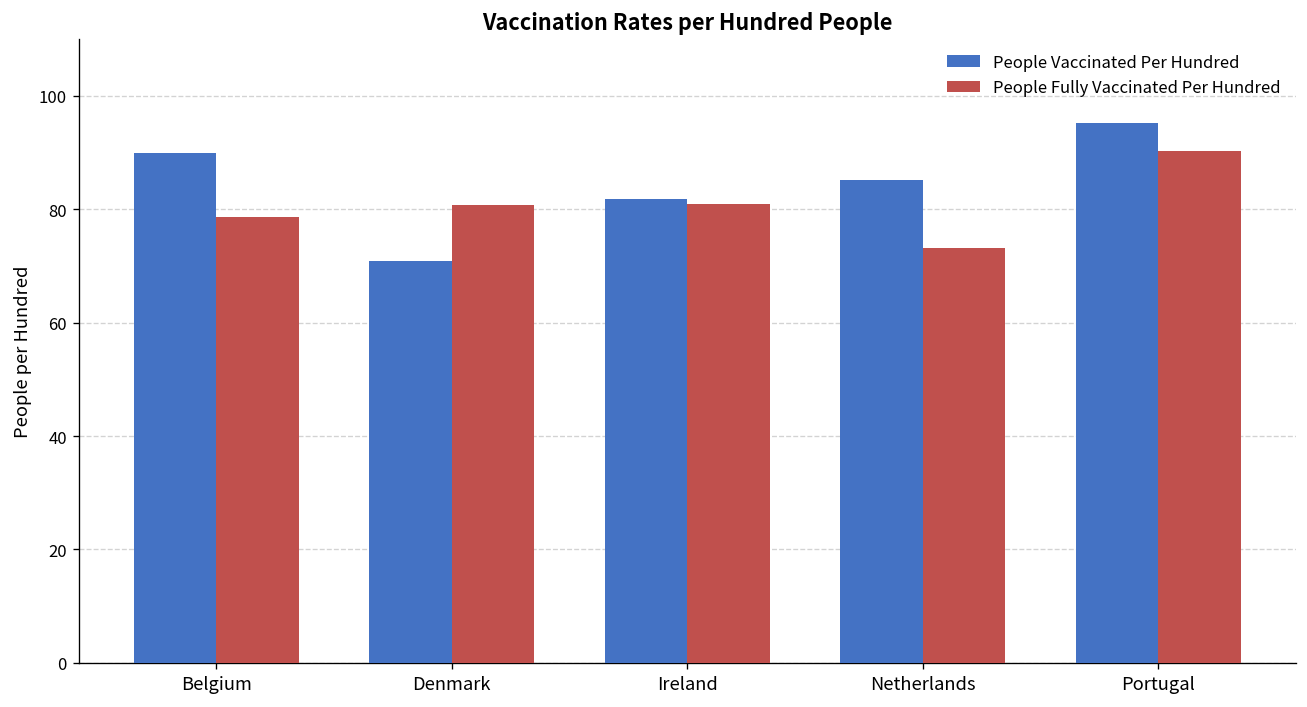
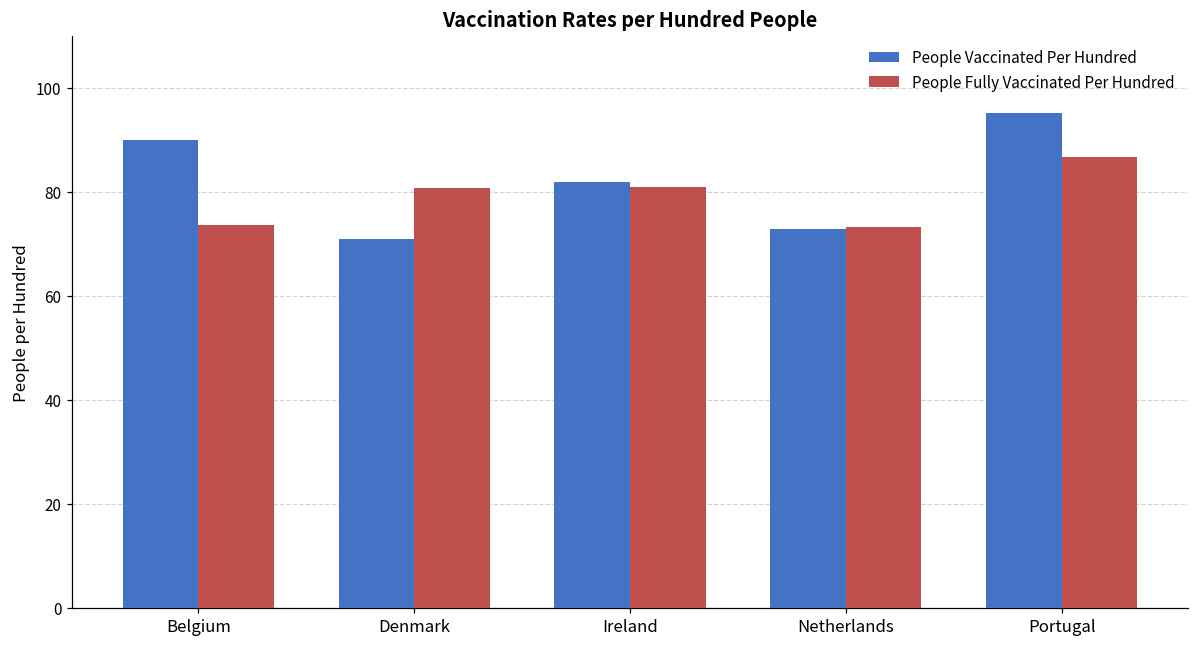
  {
    "People Vaccinated Per Hundred": {
      "Belgium": 90,
      "Denmark": 71,
      "Ireland": 82,
-     "Netherlands": 85,
+     "Netherlands": 73,
      "Portugal": 95
    },
    "People Fully Vaccinated Per Hundred": {
-     "Belgium": 79,
+     "Belgium": 74,
      "Denmark": 81,
      "Ireland": 81,
      "Netherlands": 73,
-     "Portugal": 90
+     "Portugal": 87
    }
  }
